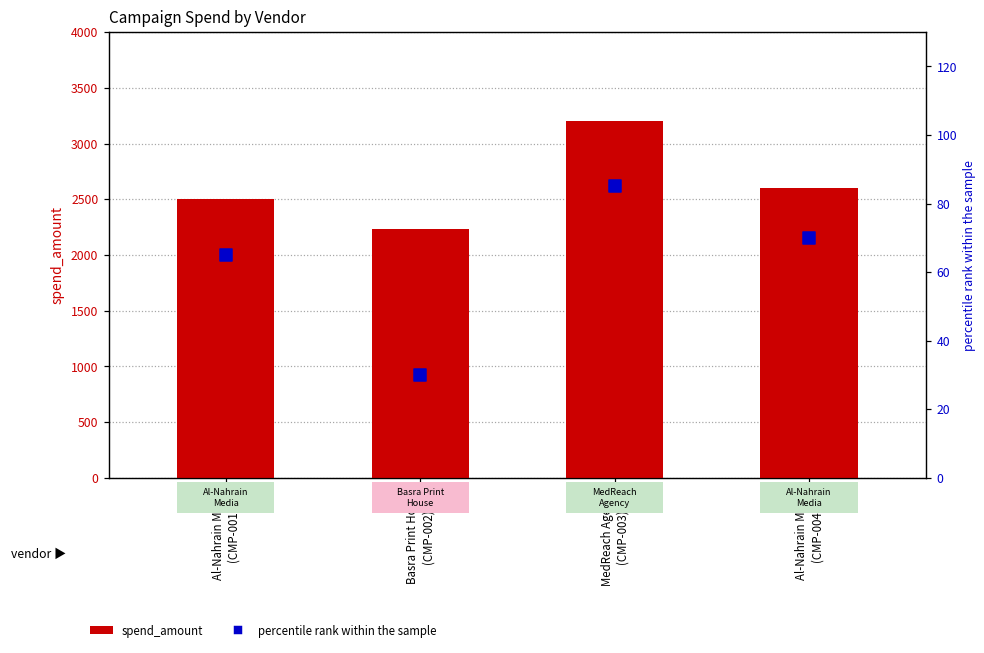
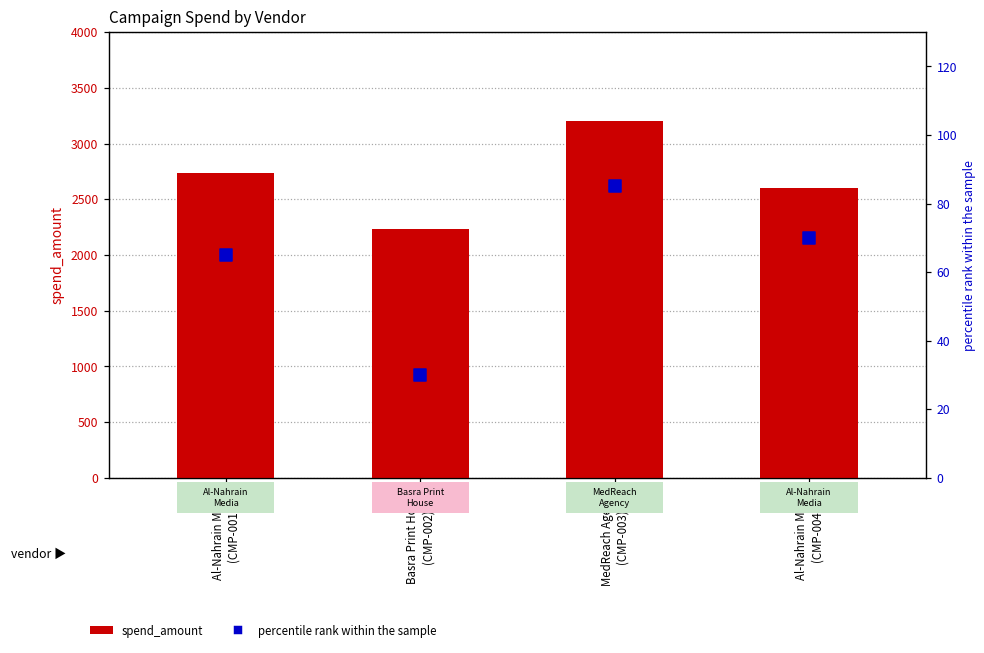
  {
    "spend_amount": {
-     "Al-Nahrain Media (CMP-001)": 2500,
+     "Al-Nahrain Media (CMP-001)": 2740,
      "Basra Print House (CMP-002)": 2230,
      "MedReach Agency (CMP-003)": 3200,
      "Al-Nahrain Media (CMP-004)": 2600
    }
  }
